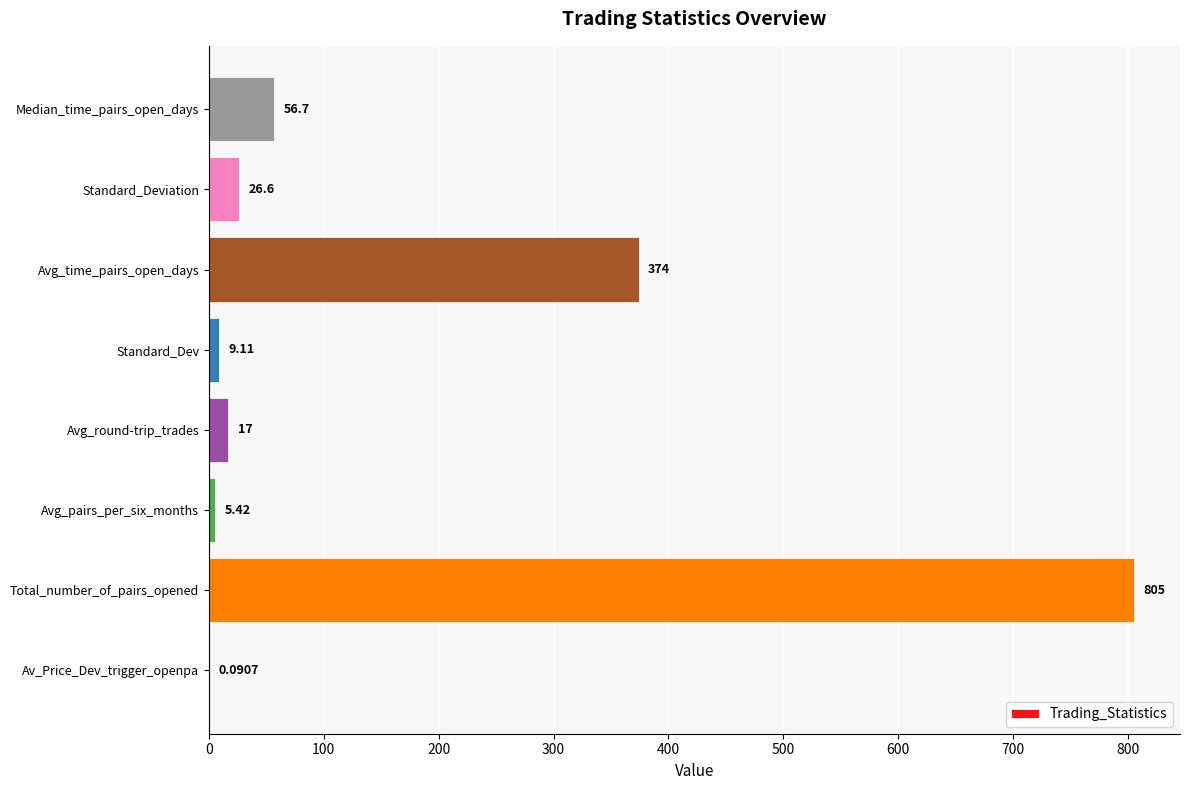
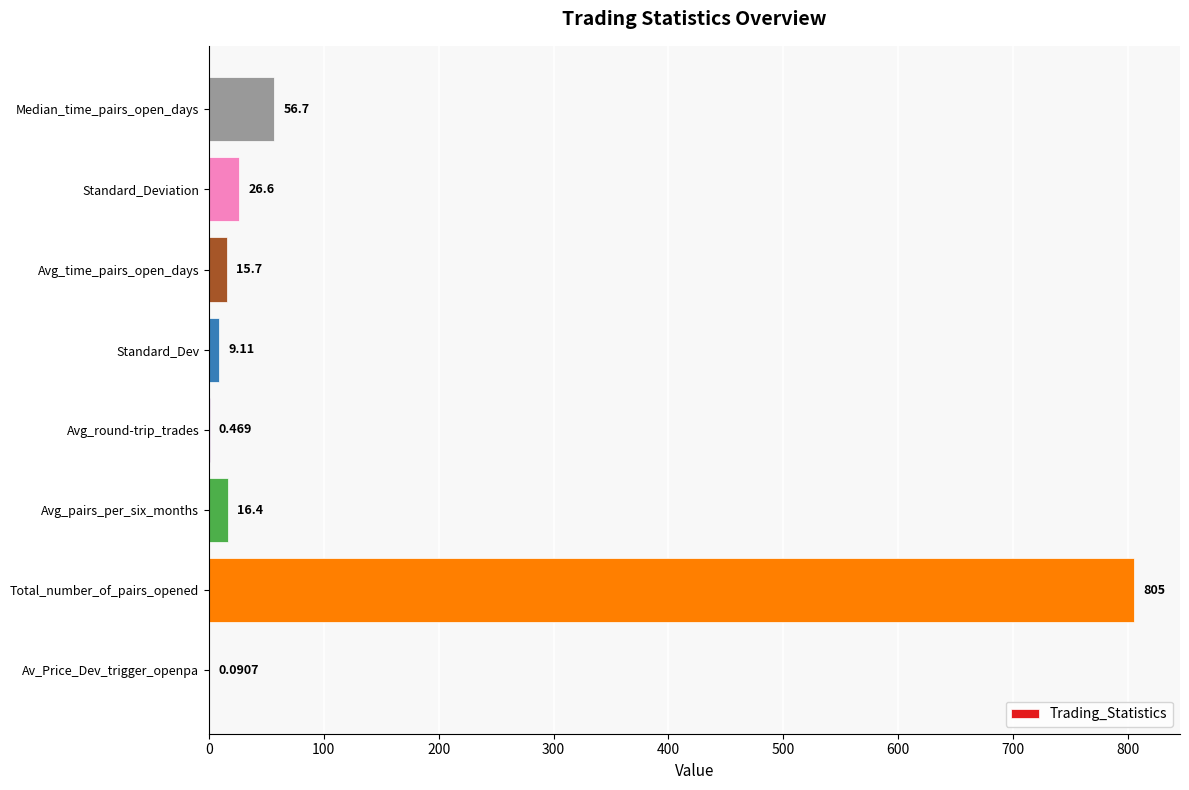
  {
    "Median_time_pairs_open_days": 56.7,
    "Standard_Deviation": 26.6,
-   "Avg_time_pairs_open_days": 374,
+   "Avg_time_pairs_open_days": 15.7,
    "Standard_Dev": 9.11,
-   "Avg_round-trip_trades": 17,
-   "Avg_pairs_per_six_months": 5.42,
+   "Avg_round-trip_trades": 0.469,
+   "Avg_pairs_per_six_months": 16.4,
    "Total_number_of_pairs_opened": 805,
    "Av_Price_Dev_trigger_openpa": 0.0907
  }
